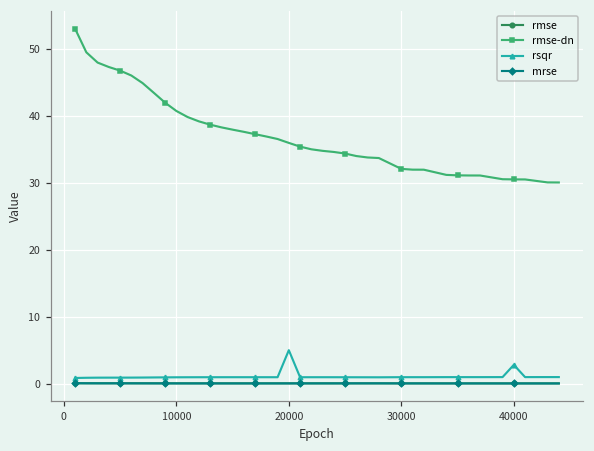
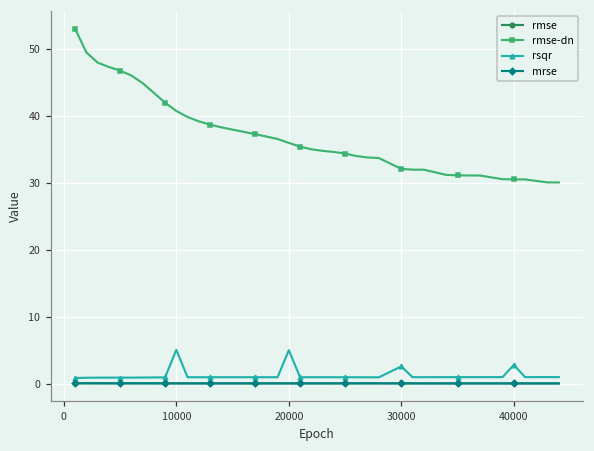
  {
    "rsqr": {
-     "10000": 1,
+     "10000": 5,
      "20000": 5,
-     "30000": 1,
+     "30000": 3,
      "40000": 3
    }
  }
